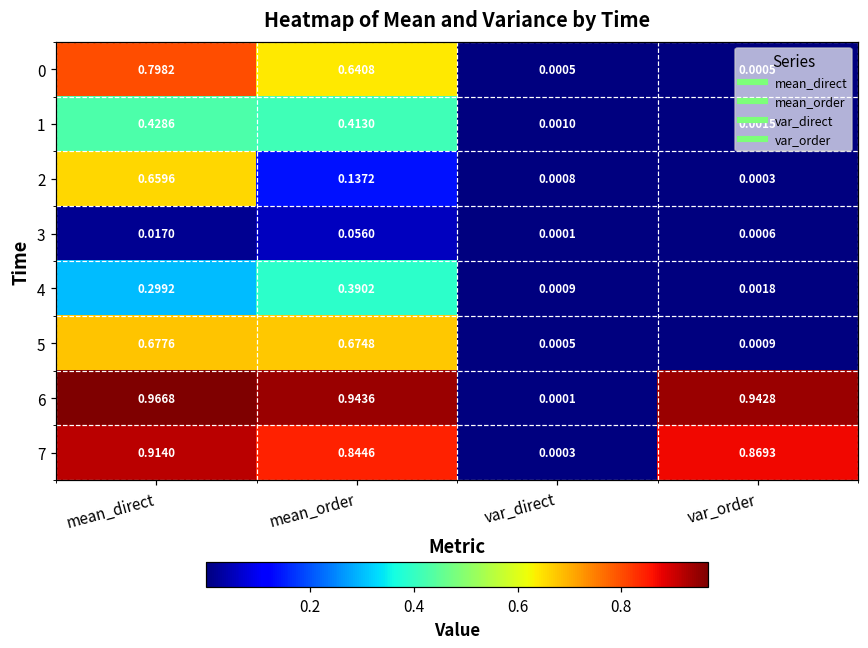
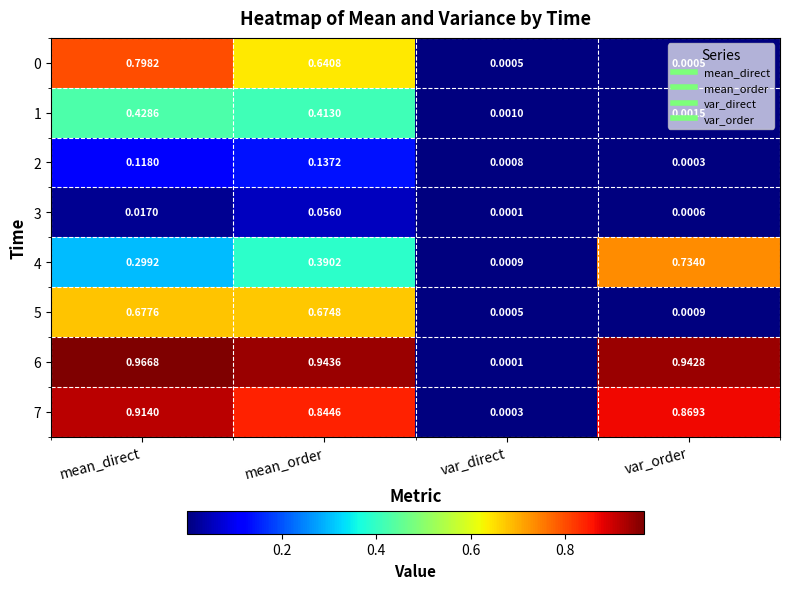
  {
    "0": {
      "mean_direct": 0.7982,
      "mean_order": 0.6408,
      "var_direct": 0.0005
    },
    "1": {
      "mean_direct": 0.4286,
      "mean_order": 0.4130,
      "var_direct": 0.0010
    },
    "2": {
-     "mean_direct": 0.6596,
+     "mean_direct": 0.1180,
      "mean_order": 0.1372,
      "var_direct": 0.0008,
      "var_order": 0.0003
    },
    "3": {
      "mean_direct": 0.0170,
      "mean_order": 0.0560,
      "var_direct": 0.0001,
      "var_order": 0.0006
    },
    "4": {
      "mean_direct": 0.2992,
      "mean_order": 0.3902,
      "var_direct": 0.0009,
-     "var_order": 0.0018
+     "var_order": 0.7340
    },
    "5": {
      "mean_direct": 0.6776,
      "mean_order": 0.6748,
      "var_direct": 0.0005,
      "var_order": 0.0009
    },
    "6": {
      "mean_direct": 0.9668,
      "mean_order": 0.9436,
      "var_direct": 0.0001,
      "var_order": 0.9428
    },
    "7": {
      "mean_direct": 0.9140,
      "mean_order": 0.8446,
      "var_direct": 0.0003,
      "var_order": 0.8693
    }
  }
